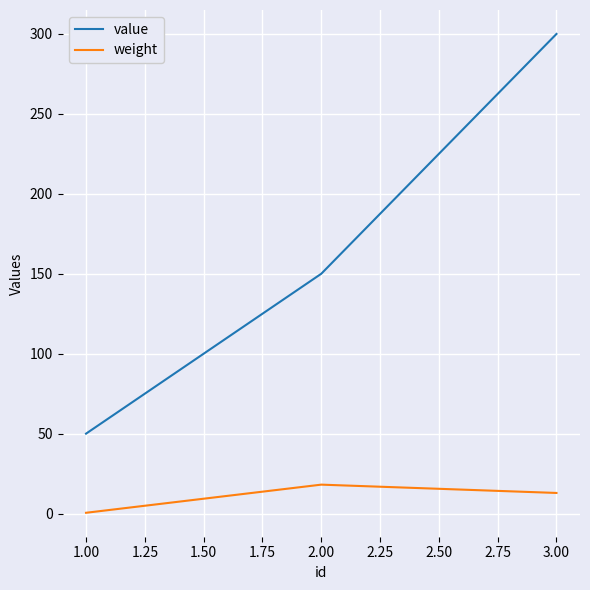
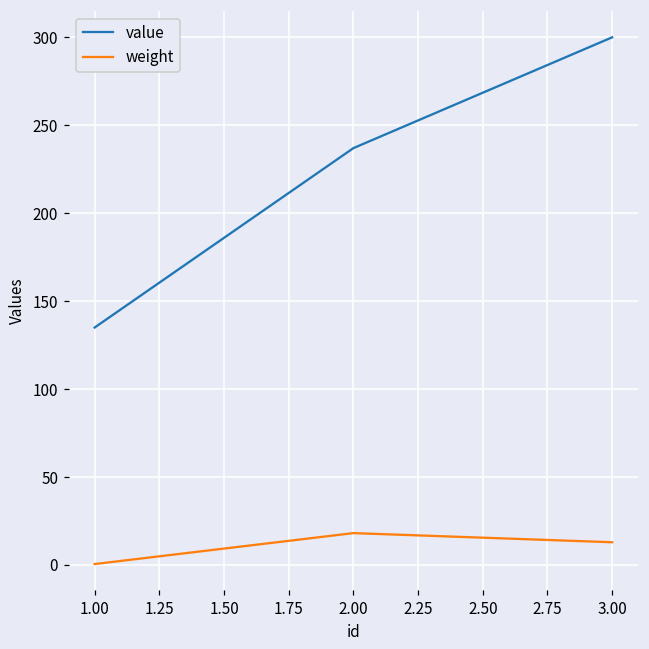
  {
    "value": {
-     "1.00": 50,
-     "2.00": 150,
+     "1.00": 135,
+     "2.00": 237,
      "3.00": 300
    },
    "weight": {
      "1.00": 1,
      "2.00": 18,
      "3.00": 13
    }
  }
